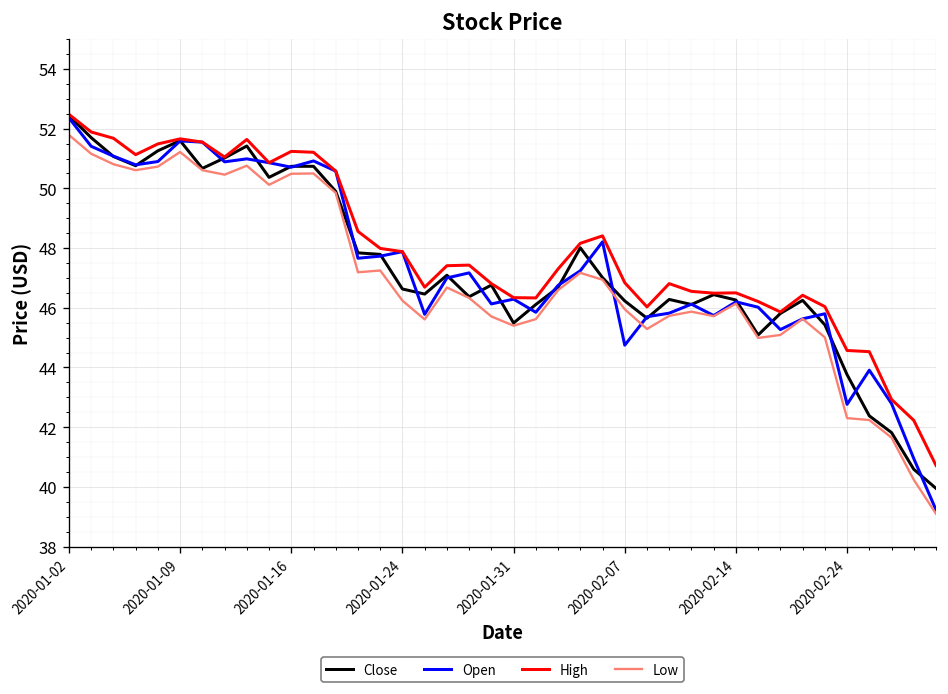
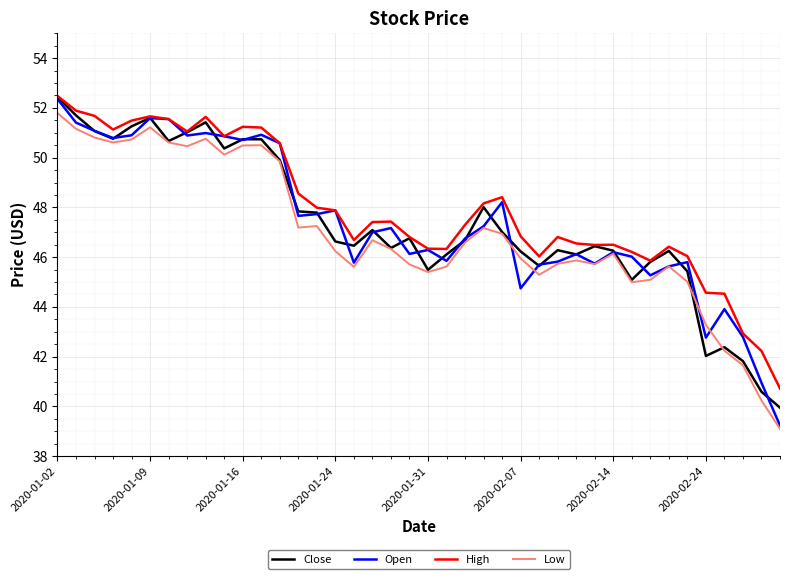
  {
    "Close": {
      "2020-01-24": 46.6,
      "2020-02-07": 46.2,
-     "2020-02-24": 43.8
+     "2020-02-24": 42.0
    },
    "Open": {
      "2020-02-07": 44.7,
      "2020-02-24": 42.8
    },
    "High": {
      "2020-01-16": 51.2,
      "2020-02-07": 46.8,
      "2020-02-14": 46.5,
      "2020-02-24": 44.6
    },
    "Low": {
      "2020-01-02": 51.8,
      "2020-01-09": 51.2,
      "2020-01-16": 50.5,
      "2020-01-24": 46.2,
      "2020-02-07": 46.0,
-     "2020-02-24": 42.3
+     "2020-02-24": 43.3
    }
  }
